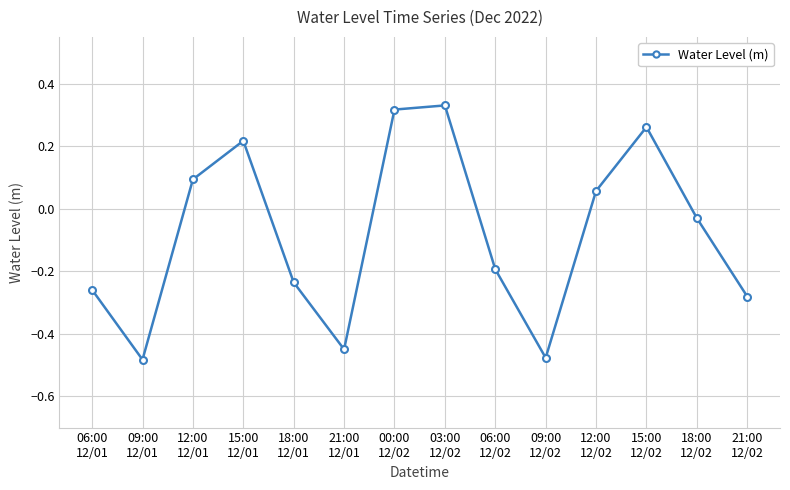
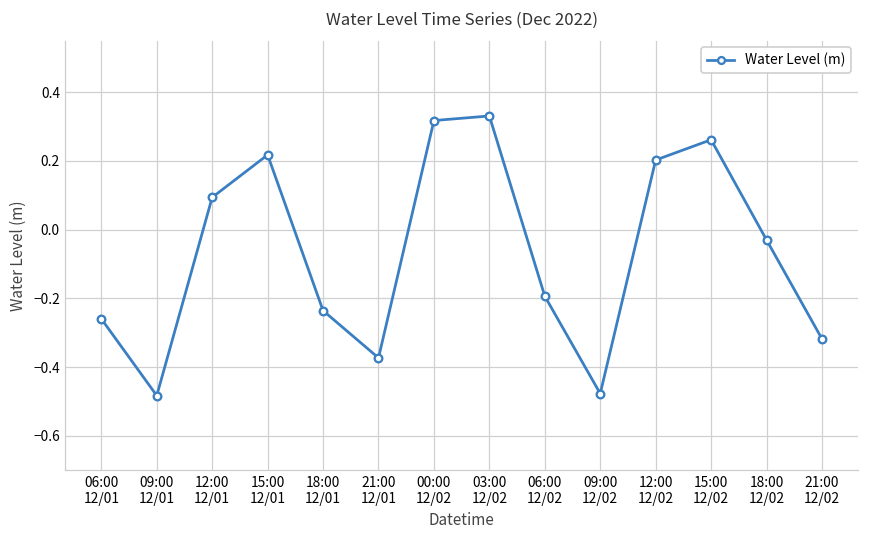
  {
    "06:00 12/01": -0.26,
    "09:00 12/01": -0.48,
    "12:00 12/01": 0.09,
    "15:00 12/01": 0.22,
    "18:00 12/01": -0.24,
-   "21:00 12/01": -0.45,
+   "21:00 12/01": -0.37,
    "00:00 12/02": 0.32,
    "03:00 12/02": 0.33,
    "06:00 12/02": -0.19,
    "09:00 12/02": -0.48,
-   "12:00 12/02": 0.06,
+   "12:00 12/02": 0.20,
    "15:00 12/02": 0.26,
    "18:00 12/02": -0.03,
-   "21:00 12/02": -0.28
+   "21:00 12/02": -0.32
  }
